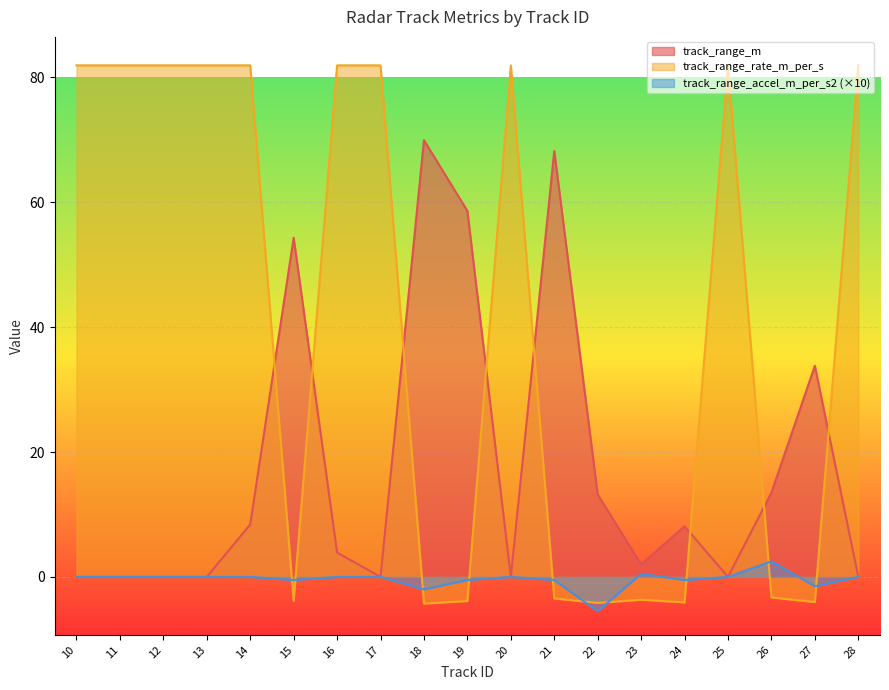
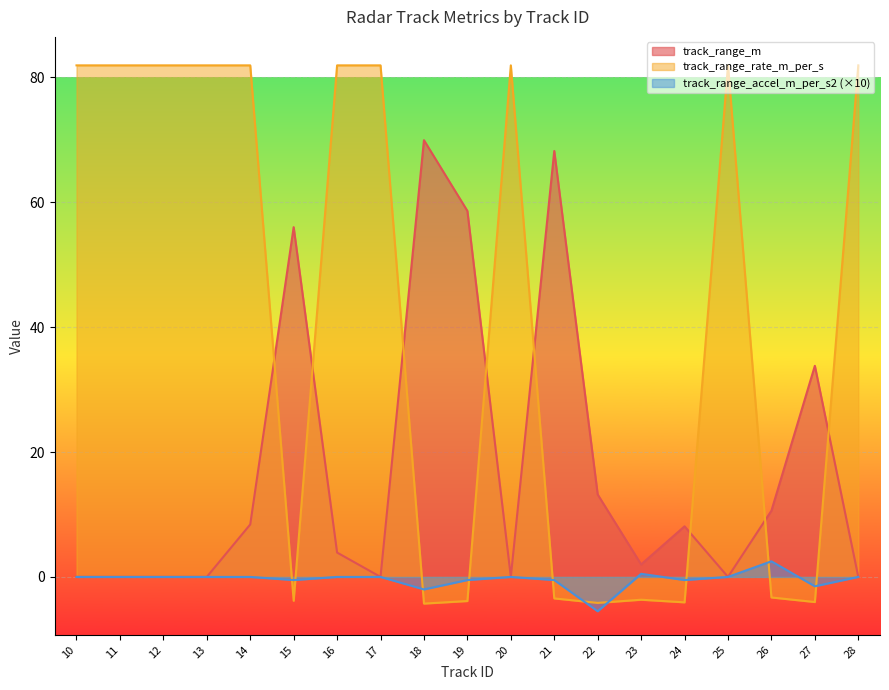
  {
    "track_range_m": {
      "14": 8,
-     "15": 54,
+     "15": 56,
      "16": 4,
      "18": 70,
      "19": 59,
      "21": 68,
      "22": 13,
      "23": 2,
      "24": 8,
-     "26": 14,
+     "26": 11,
      "27": 34
    }
  }
